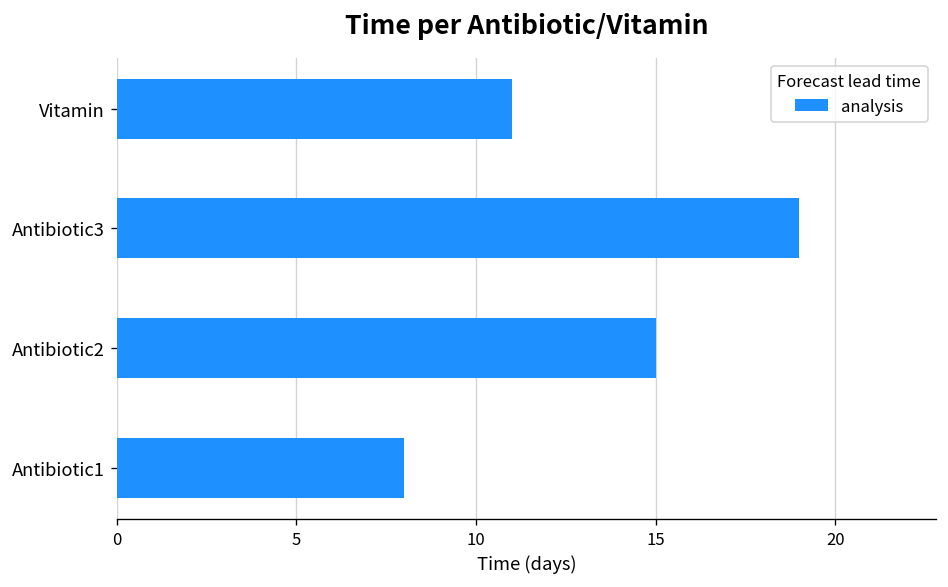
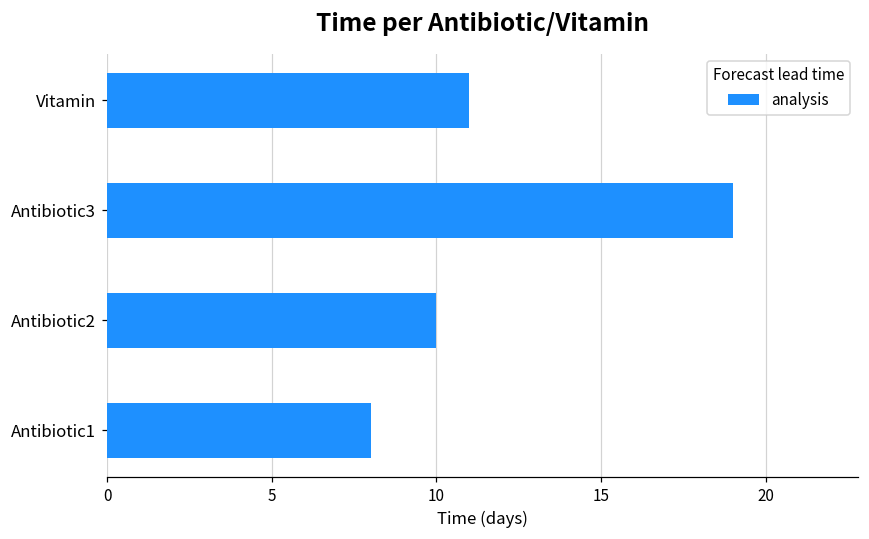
  {
    "Vitamin": 11,
    "Antibiotic3": 19,
-   "Antibiotic2": 15,
+   "Antibiotic2": 10,
    "Antibiotic1": 8
  }
